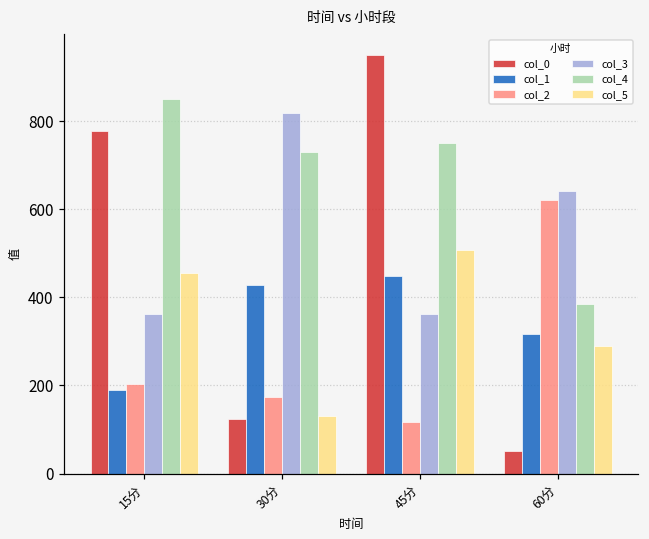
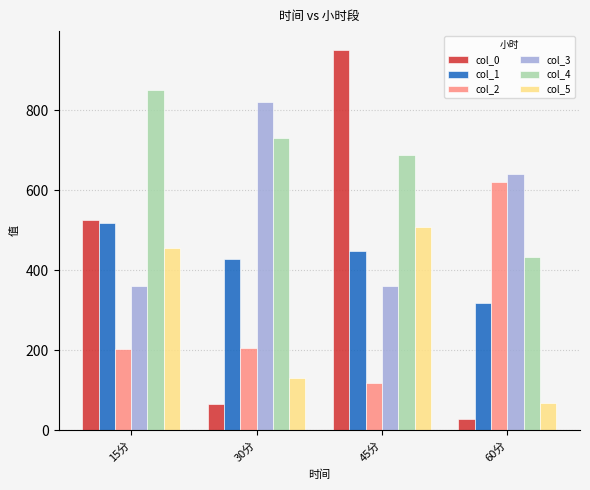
  {
    "col_0": {
-     "15分": 780,
-     "30分": 120,
+     "15分": 530,
+     "30分": 70,
      "45分": 950,
-     "60分": 50
+     "60分": 30
    },
    "col_1": {
-     "15分": 190,
+     "15分": 520,
      "30分": 430,
      "45分": 450,
      "60分": 320
    },
    "col_2": {
      "15分": 200,
-     "30分": 170,
+     "30分": 210,
      "45分": 120,
      "60分": 620
    },
    "col_3": {
      "15分": 360,
      "30分": 820,
      "45分": 360,
      "60分": 640
    },
    "col_4": {
      "15分": 850,
      "30分": 730,
-     "45分": 750,
-     "60分": 380
+     "45分": 690,
+     "60分": 430
    },
    "col_5": {
      "15分": 460,
      "30分": 130,
      "45分": 510,
-     "60分": 290
+     "60分": 70
    }
  }
